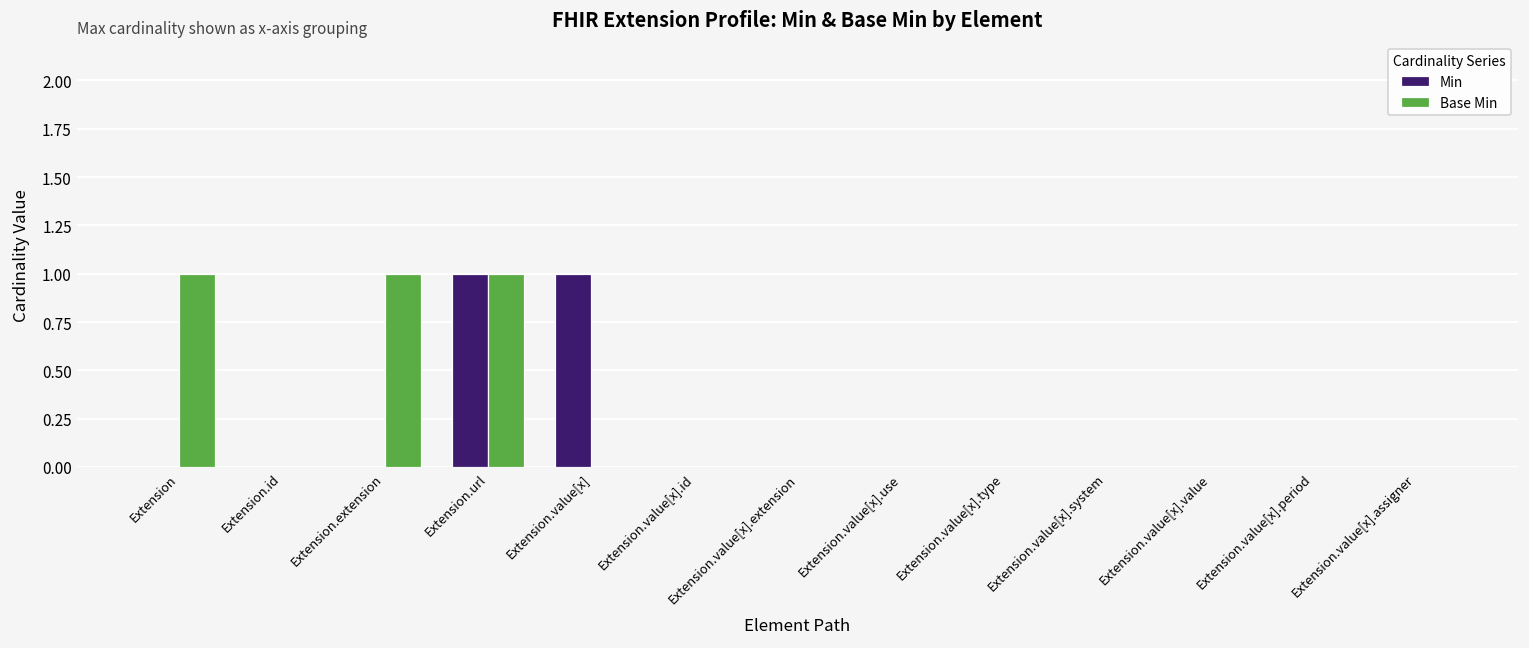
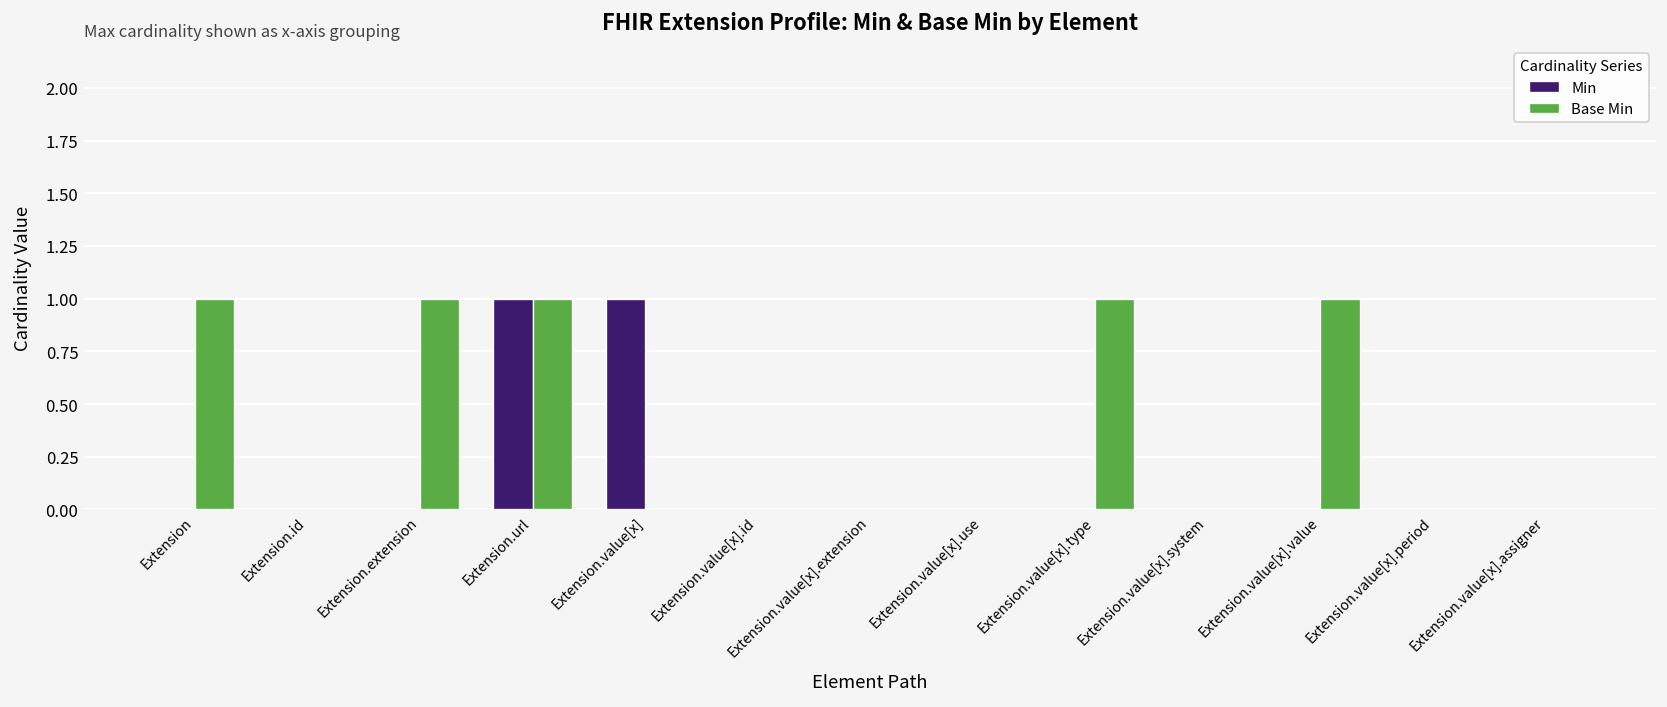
  {
    "Min": {
      "Extension": 0,
      "Extension.id": 0,
      "Extension.extension": 0,
      "Extension.url": 1,
      "Extension.value[x]": 1,
      "Extension.value[x].id": 0,
      "Extension.value[x].extension": 0,
      "Extension.value[x].use": 0,
      "Extension.value[x].type": 0,
      "Extension.value[x].system": 0,
      "Extension.value[x].value": 0,
      "Extension.value[x].period": 0,
      "Extension.value[x].assigner": 0
    },
    "Base Min": {
      "Extension": 1,
      "Extension.id": 0,
      "Extension.extension": 1,
      "Extension.url": 1,
      "Extension.value[x]": 0,
      "Extension.value[x].id": 0,
      "Extension.value[x].extension": 0,
      "Extension.value[x].use": 0,
-     "Extension.value[x].type": 0,
+     "Extension.value[x].type": 1,
      "Extension.value[x].system": 0,
-     "Extension.value[x].value": 0,
+     "Extension.value[x].value": 1,
      "Extension.value[x].period": 0,
      "Extension.value[x].assigner": 0
    }
  }
